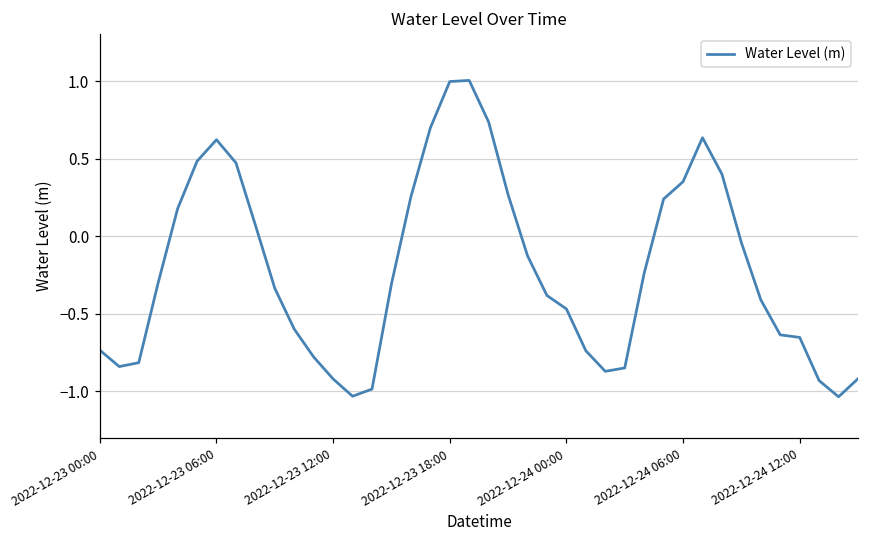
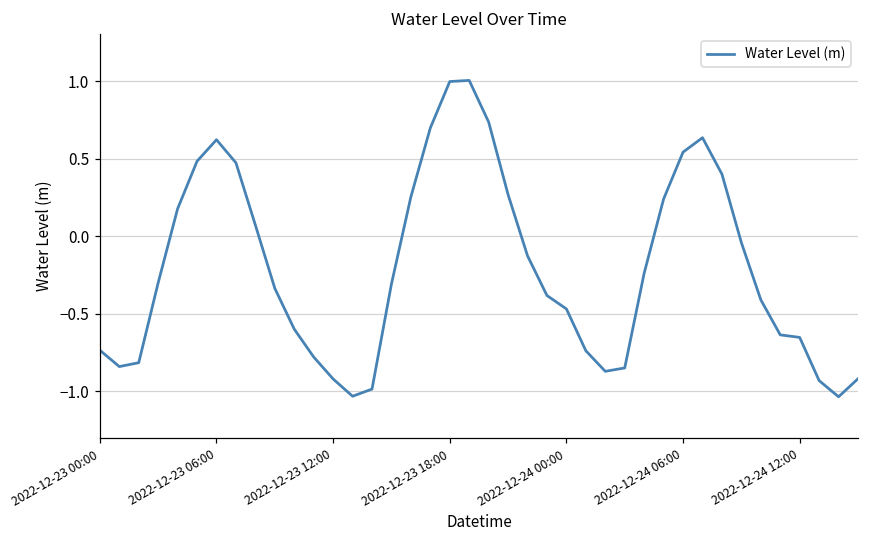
  {
    "2022-12-23 00:00": -0.73,
    "2022-12-23 06:00": 0.62,
    "2022-12-23 12:00": -0.92,
    "2022-12-23 18:00": 1.00,
    "2022-12-24 00:00": -0.47,
-   "2022-12-24 06:00": 0.35,
+   "2022-12-24 06:00": 0.54,
    "2022-12-24 12:00": -0.65
  }
